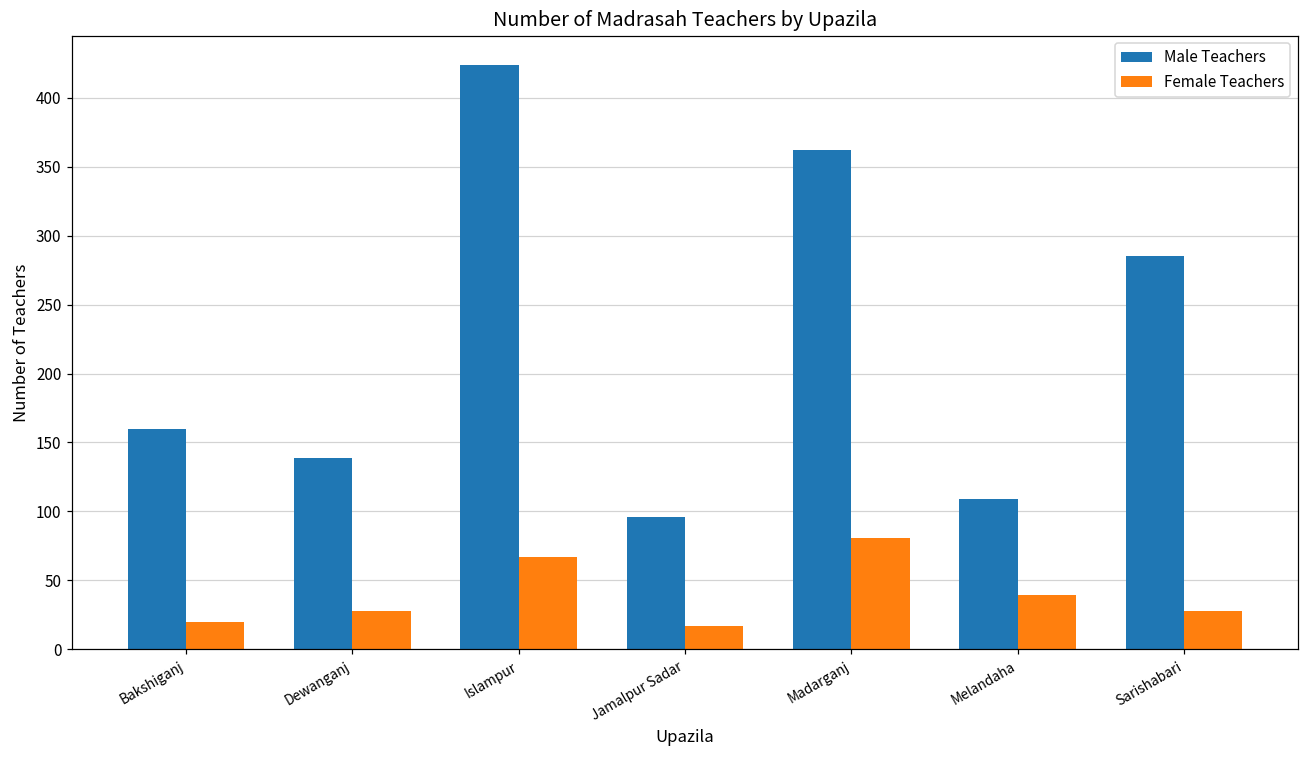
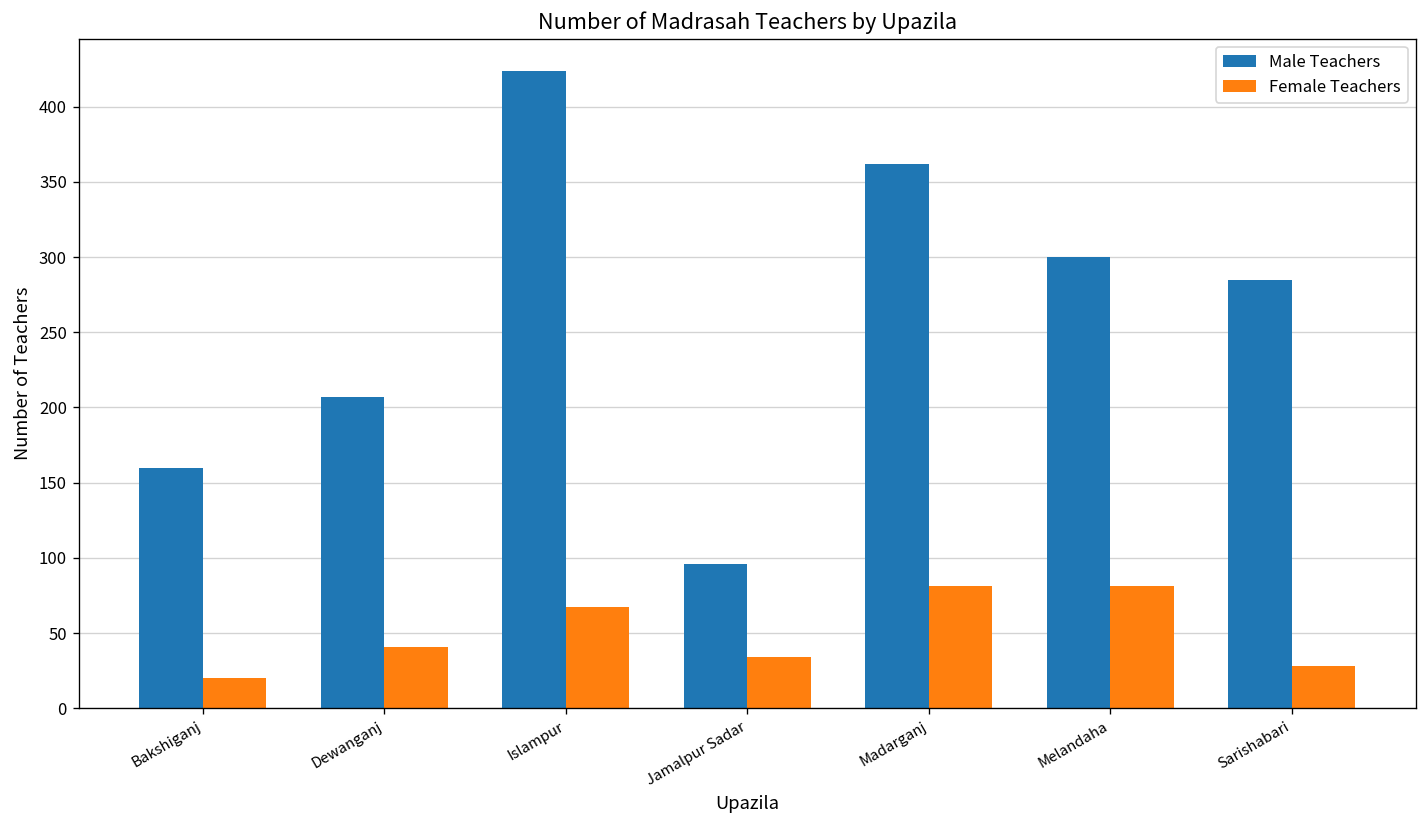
  {
    "Male Teachers": {
      "Bakshiganj": 160,
-     "Dewanganj": 139,
+     "Dewanganj": 207,
      "Islampur": 424,
      "Jamalpur Sadar": 96,
      "Madarganj": 362,
-     "Melandaha": 109,
+     "Melandaha": 300,
      "Sarishabari": 285
    },
    "Female Teachers": {
      "Bakshiganj": 20,
-     "Dewanganj": 28,
+     "Dewanganj": 41,
      "Islampur": 67,
-     "Jamalpur Sadar": 17,
+     "Jamalpur Sadar": 34,
      "Madarganj": 81,
-     "Melandaha": 39,
+     "Melandaha": 81,
      "Sarishabari": 28
    }
  }
